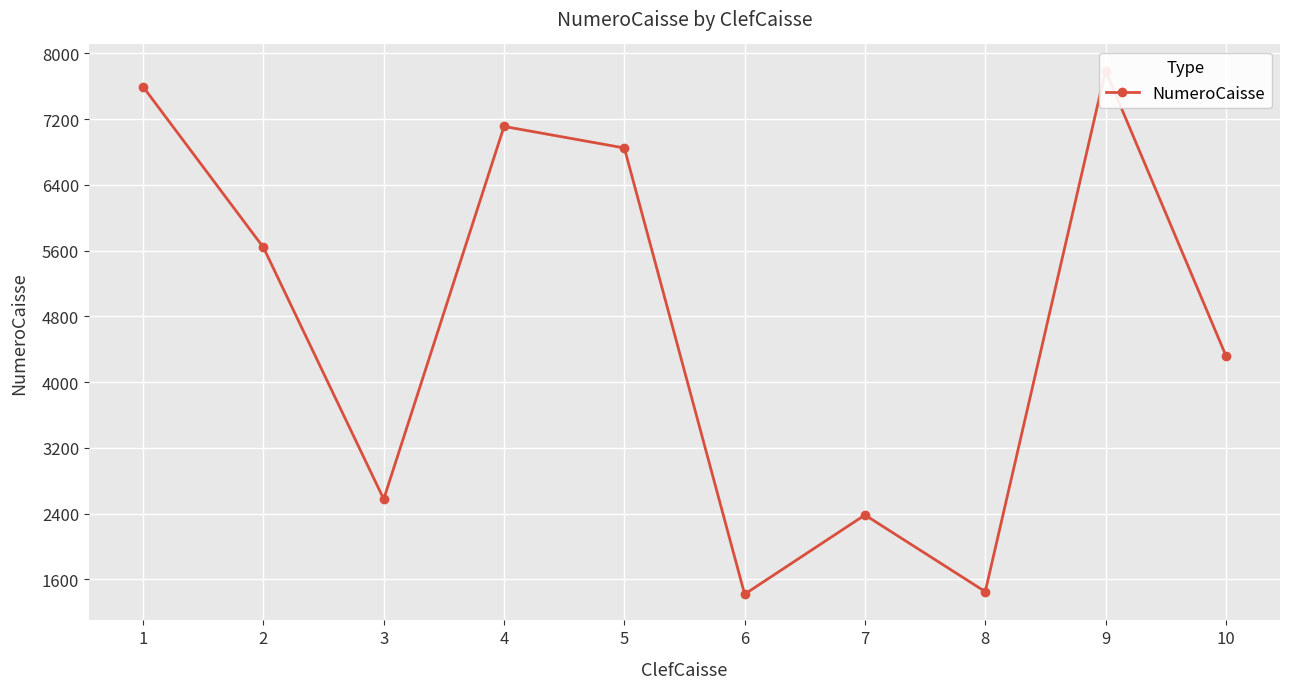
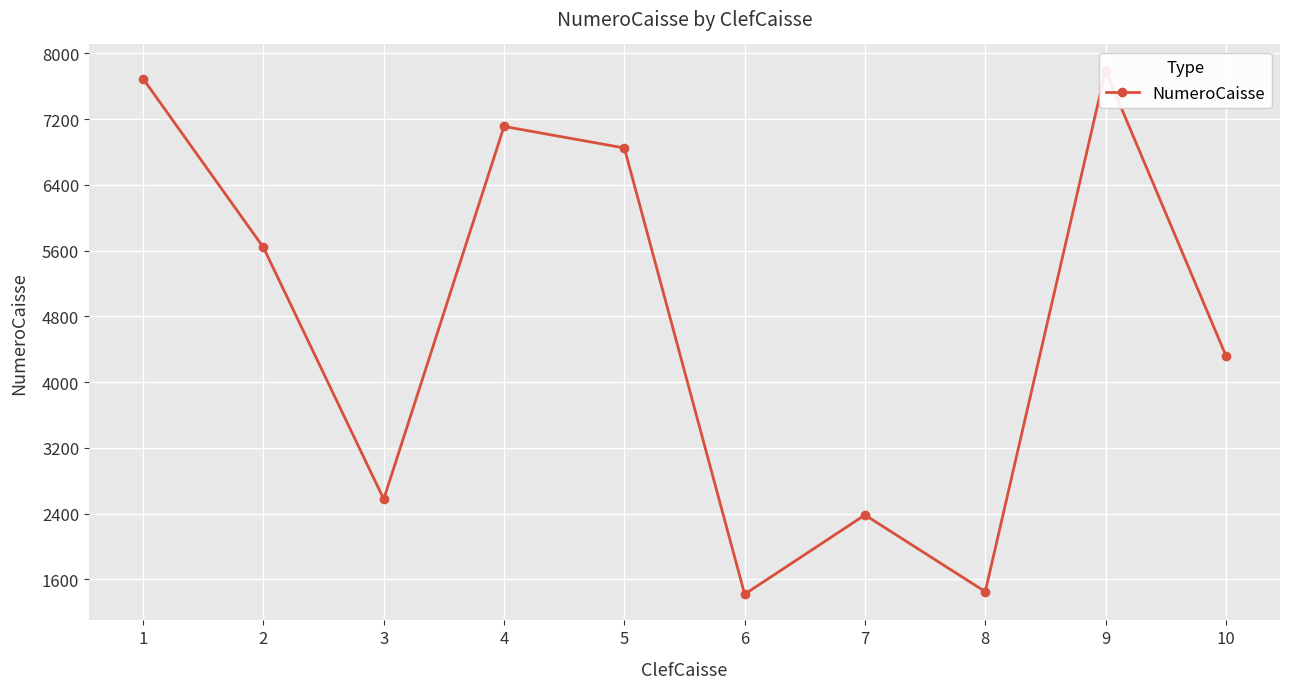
  {
-   "1": 7600,
+   "1": 7700,
    "2": 5600,
    "3": 2600,
    "4": 7100,
    "5": 6800,
    "6": 1400,
    "7": 2400,
    "8": 1500,
    "10": 4300
  }
